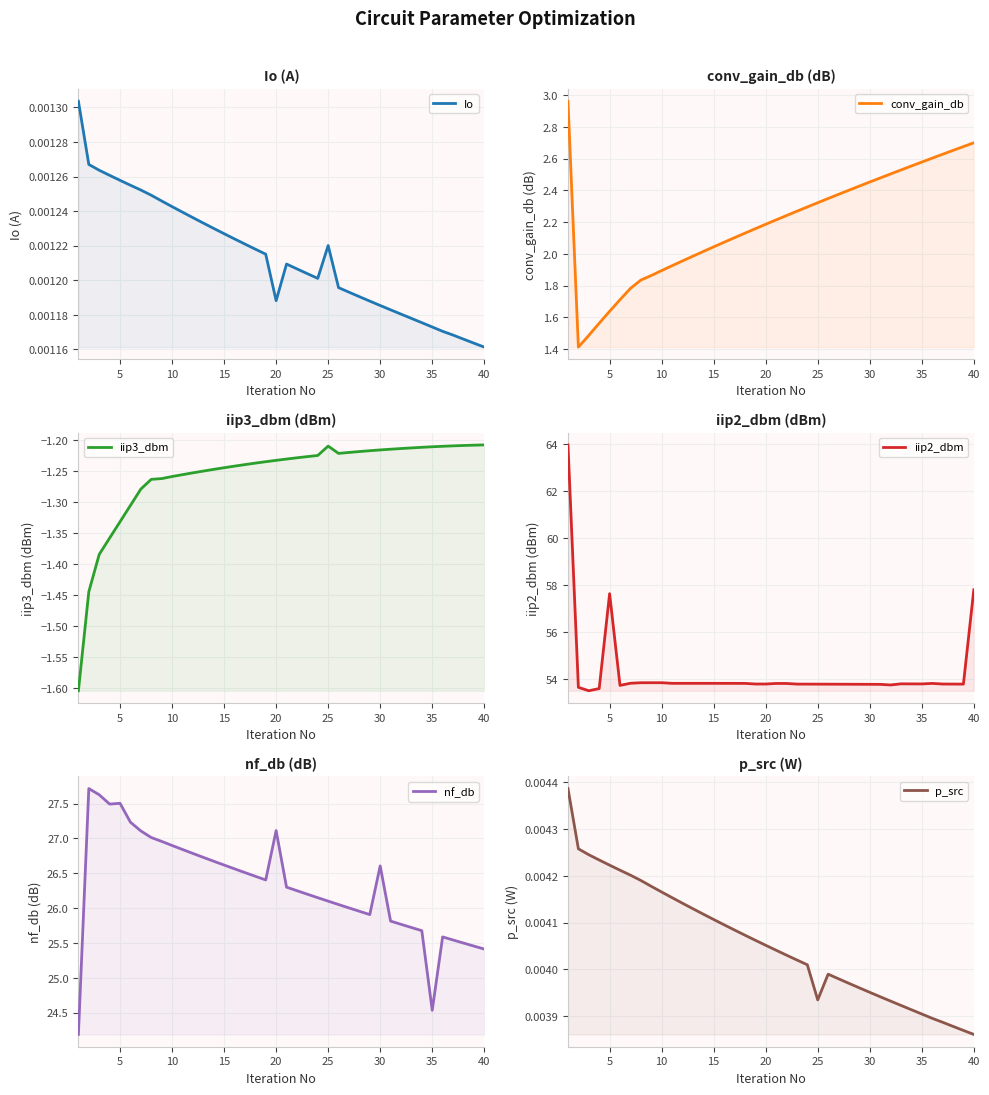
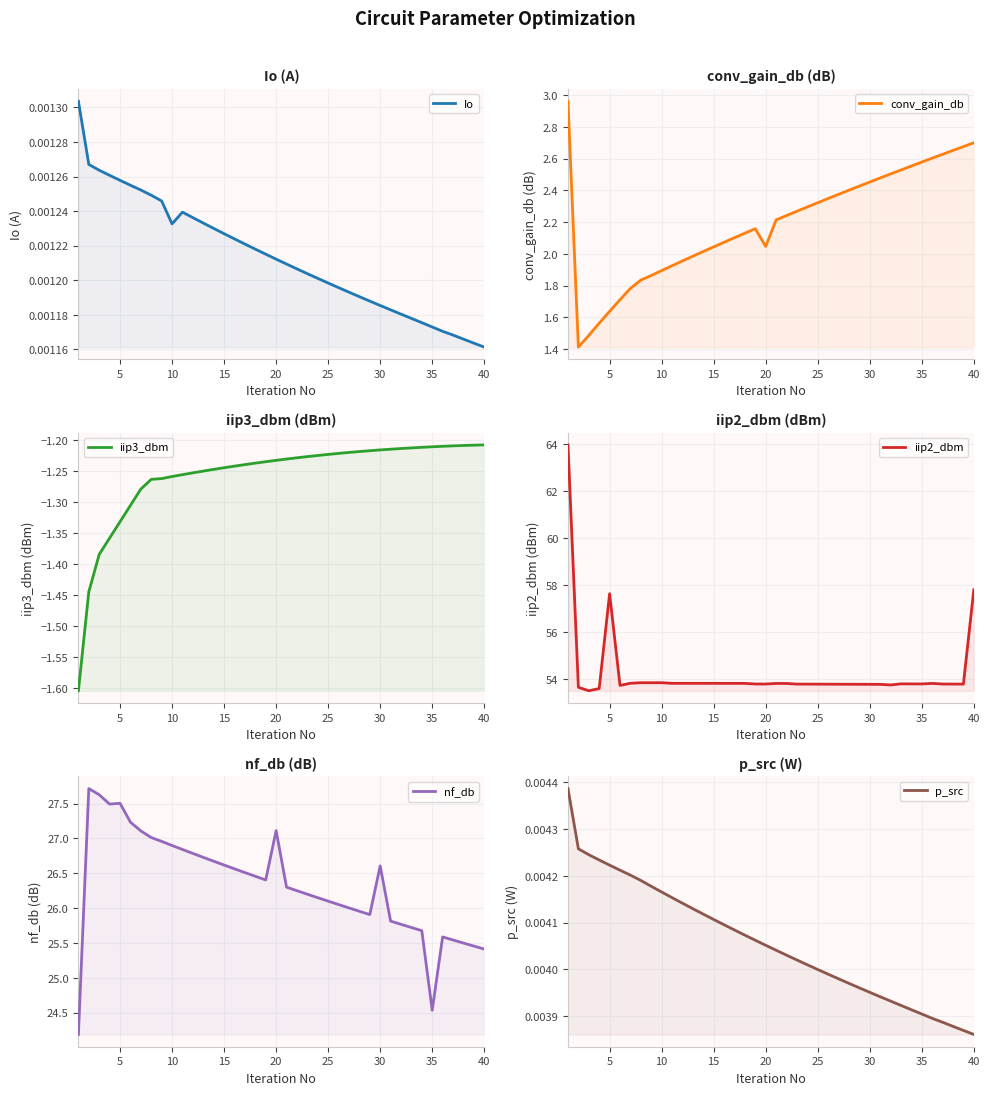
  {
    "Io (A)": {
      "5": 0.001258,
-     "10": 0.001243,
+     "10": 0.001233,
      "15": 0.001227,
-     "20": 0.001188,
-     "25": 0.001220,
+     "20": 0.001212,
+     "25": 0.001198,
      "30": 0.001185,
      "35": 0.001173,
      "40": 0.001161
    },
    "conv_gain_db (dB)": {
      "5": 1.64,
      "10": 1.89,
      "15": 2.04,
-     "20": 2.19,
+     "20": 2.05,
      "25": 2.32,
      "30": 2.45,
      "35": 2.58,
      "40": 2.70
    },
    "iip3_dbm (dBm)": {
      "5": -1.33,
      "10": -1.26,
      "15": -1.24,
      "20": -1.23,
-     "25": -1.21,
+     "25": -1.22,
      "30": -1.22,
      "35": -1.21,
      "40": -1.21
    },
    "iip2_dbm (dBm)": {
      "5": 57.6,
      "10": 53.8,
      "15": 53.8,
      "20": 53.8,
      "25": 53.8,
      "30": 53.8,
      "35": 53.8,
      "40": 57.8
    },
    "nf_db (dB)": {
      "5": 27.5,
      "10": 26.9,
      "15": 26.6,
      "20": 27.1,
      "25": 26.1,
      "30": 26.6,
      "35": 24.5,
      "40": 25.4
    },
    "p_src (W)": {
      "5": 0.00422,
      "10": 0.00417,
      "15": 0.00411,
      "20": 0.00405,
-     "25": 0.00393,
+     "25": 0.00400,
      "30": 0.00395,
      "35": 0.00390,
      "40": 0.00386
    }
  }
